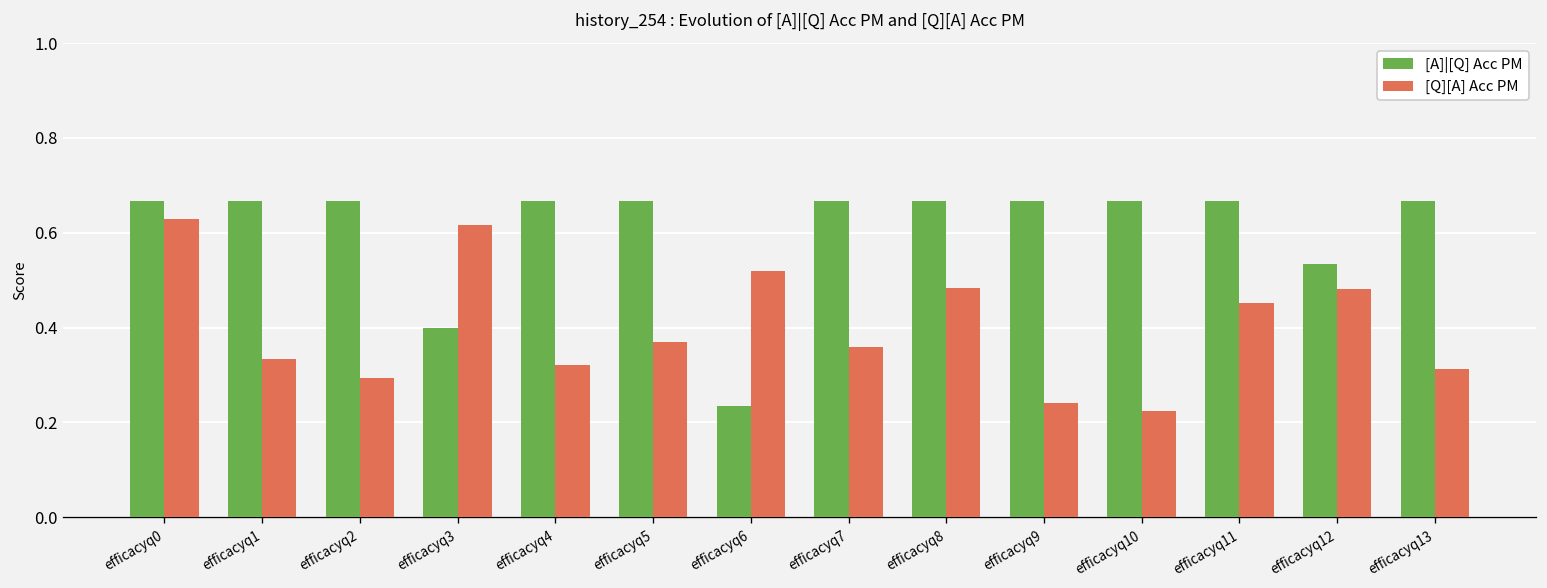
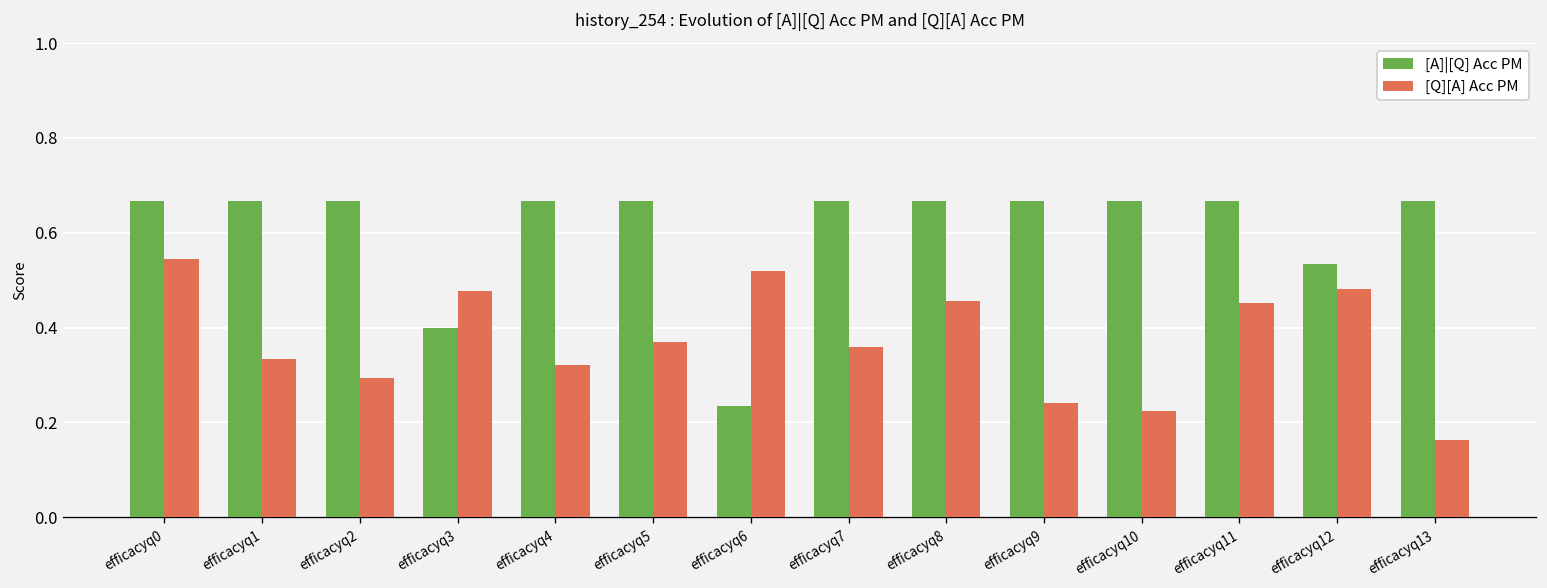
  {
    "[A]|[Q] Acc PM": {
      "efficacyq0": 0.67,
      "efficacyq1": 0.67,
      "efficacyq2": 0.67,
      "efficacyq3": 0.40,
      "efficacyq4": 0.67,
      "efficacyq5": 0.67,
      "efficacyq6": 0.24,
      "efficacyq7": 0.67,
      "efficacyq8": 0.67,
      "efficacyq9": 0.67,
      "efficacyq10": 0.67,
      "efficacyq11": 0.67,
      "efficacyq12": 0.53,
      "efficacyq13": 0.67
    },
    "[Q][A] Acc PM": {
-     "efficacyq0": 0.63,
+     "efficacyq0": 0.55,
      "efficacyq1": 0.33,
      "efficacyq2": 0.29,
-     "efficacyq3": 0.62,
+     "efficacyq3": 0.48,
      "efficacyq4": 0.32,
      "efficacyq5": 0.37,
      "efficacyq6": 0.52,
      "efficacyq7": 0.36,
-     "efficacyq8": 0.48,
+     "efficacyq8": 0.46,
      "efficacyq9": 0.24,
      "efficacyq10": 0.22,
      "efficacyq11": 0.45,
      "efficacyq12": 0.48,
-     "efficacyq13": 0.31
+     "efficacyq13": 0.16
    }
  }
